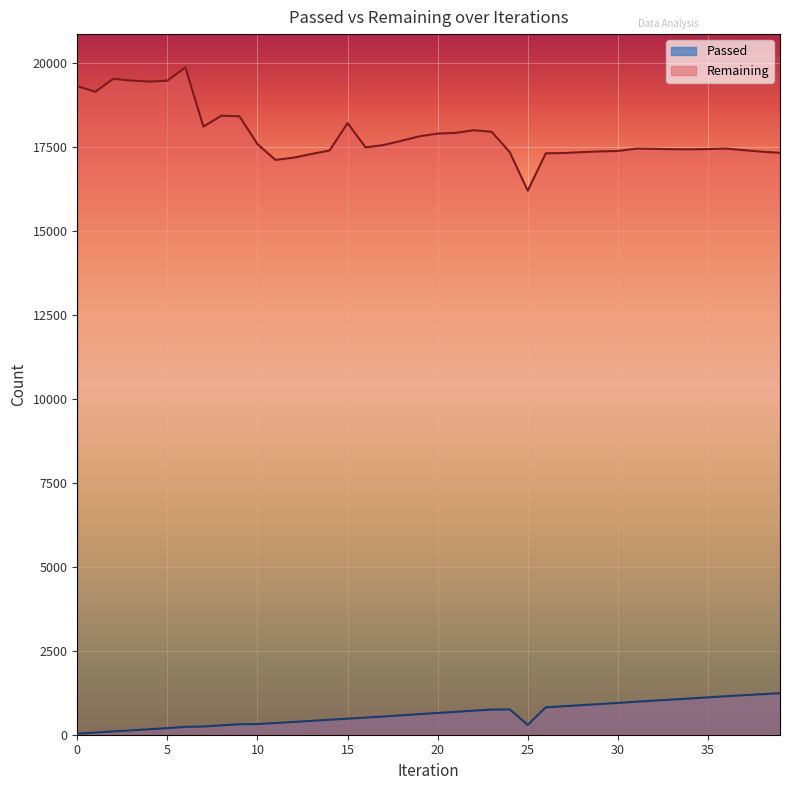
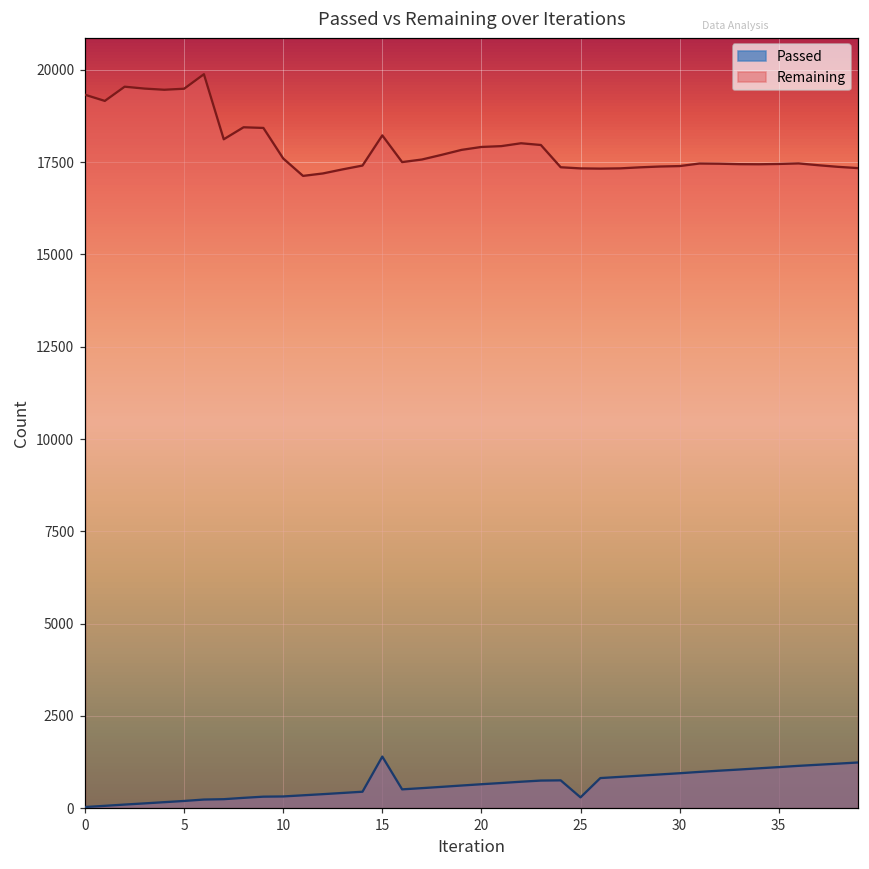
  {
    "Passed": {
      "0": 0,
      "5": 200,
      "10": 300,
-     "15": 500,
+     "15": 1400,
      "20": 600,
      "25": 300,
      "30": 900,
      "35": 1100
    },
    "Remaining": {
      "0": 19300,
      "5": 19500,
      "10": 17600,
      "15": 18200,
      "20": 17900,
-     "25": 16200,
+     "25": 17300,
      "30": 17400,
      "35": 17500
    }
  }
